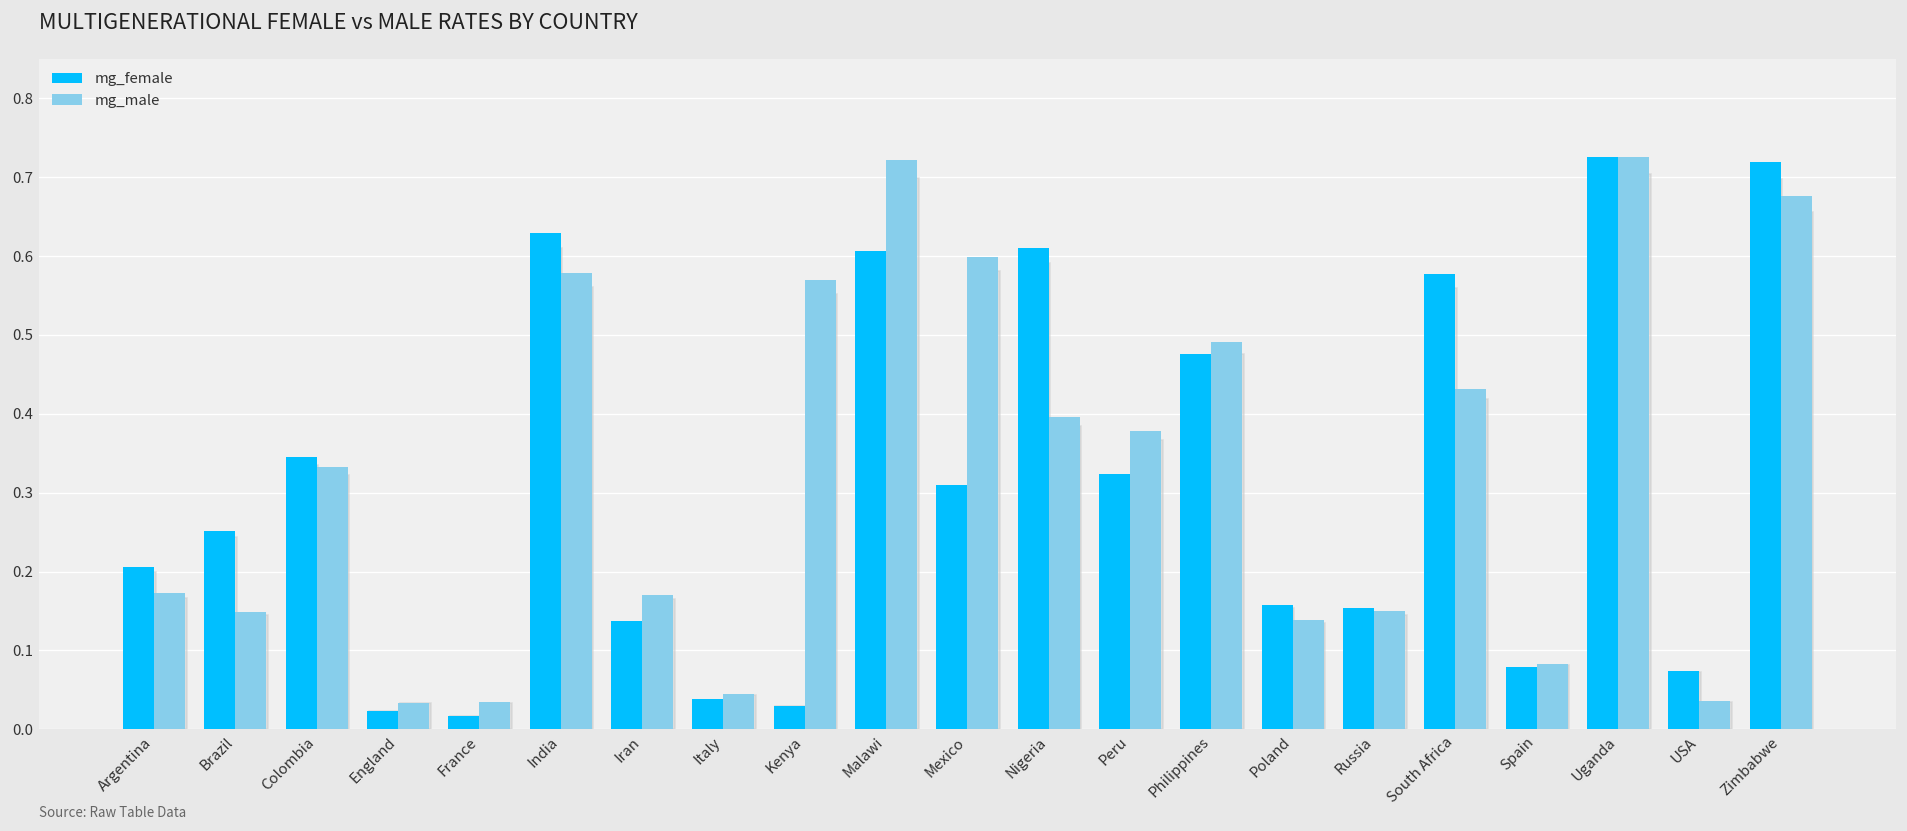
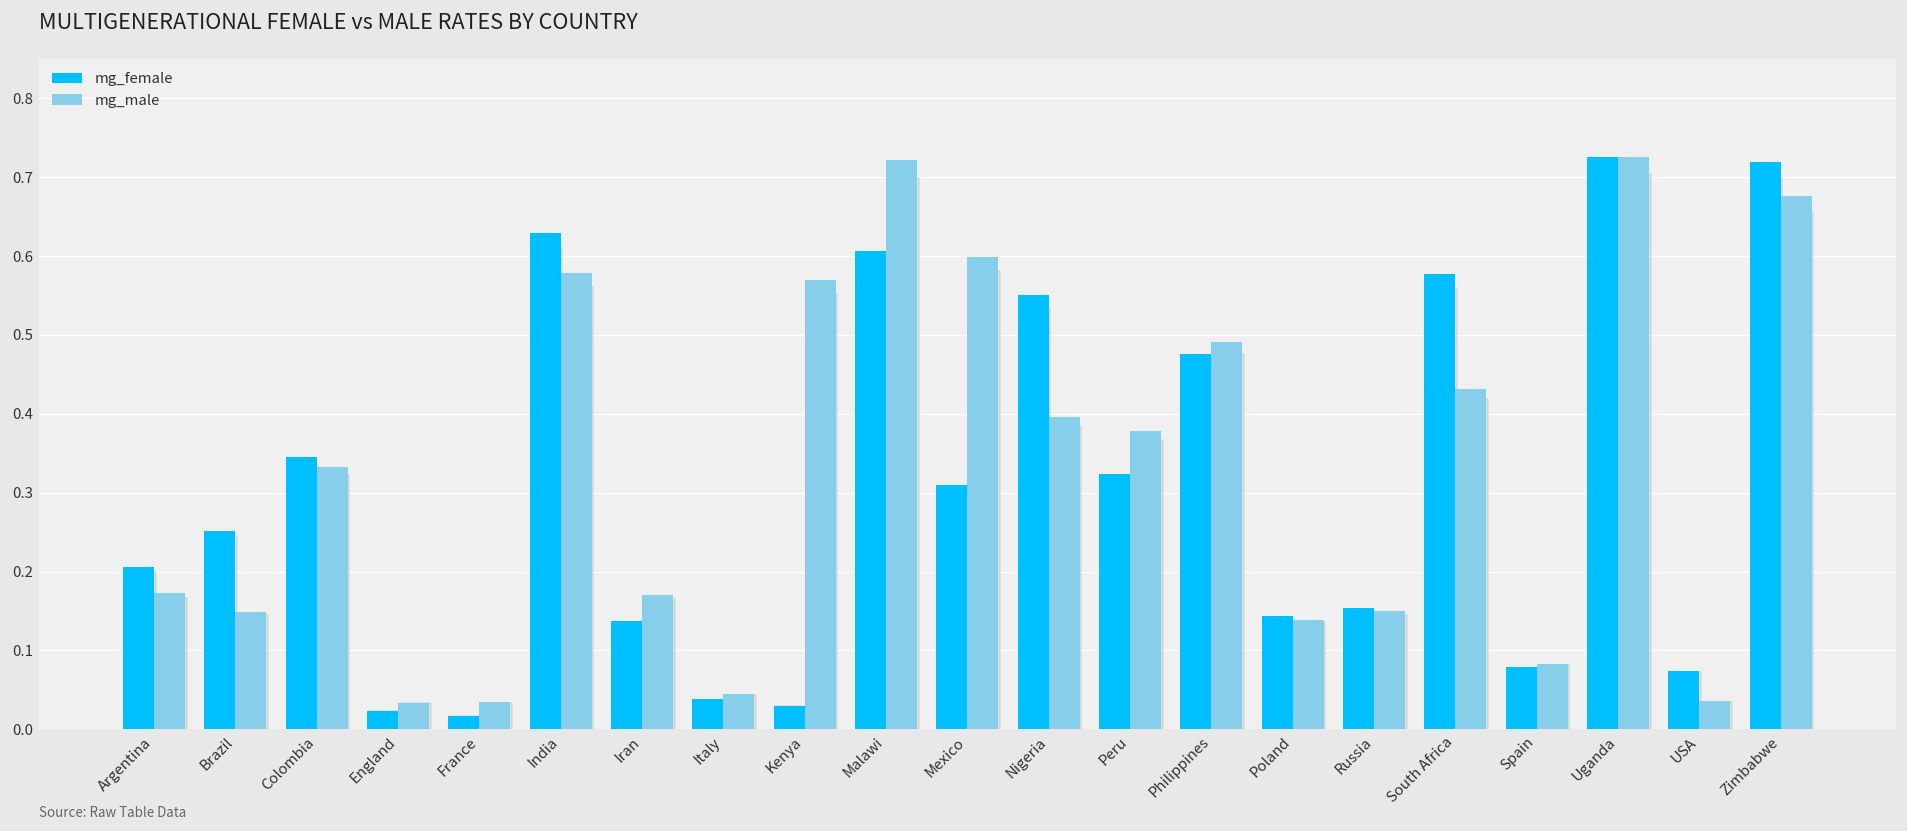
  {
    "mg_female": {
      "Argentina": 0.21,
      "Brazil": 0.25,
      "Colombia": 0.35,
      "England": 0.02,
      "France": 0.02,
      "India": 0.63,
      "Iran": 0.14,
      "Italy": 0.04,
      "Kenya": 0.03,
      "Malawi": 0.61,
      "Mexico": 0.31,
-     "Nigeria": 0.61,
+     "Nigeria": 0.55,
      "Peru": 0.32,
      "Philippines": 0.48,
-     "Poland": 0.16,
+     "Poland": 0.14,
      "Russia": 0.15,
      "South Africa": 0.58,
      "Spain": 0.08,
      "Uganda": 0.73,
      "USA": 0.07,
      "Zimbabwe": 0.72
    },
    "mg_male": {
      "Argentina": 0.17,
      "Brazil": 0.15,
      "Colombia": 0.33,
      "England": 0.03,
      "France": 0.03,
      "India": 0.58,
      "Iran": 0.17,
      "Italy": 0.05,
      "Kenya": 0.57,
      "Malawi": 0.72,
      "Mexico": 0.60,
      "Nigeria": 0.40,
      "Peru": 0.38,
      "Philippines": 0.49,
      "Poland": 0.14,
      "Russia": 0.15,
      "South Africa": 0.43,
      "Spain": 0.08,
      "Uganda": 0.73,
      "USA": 0.04,
      "Zimbabwe": 0.68
    }
  }
